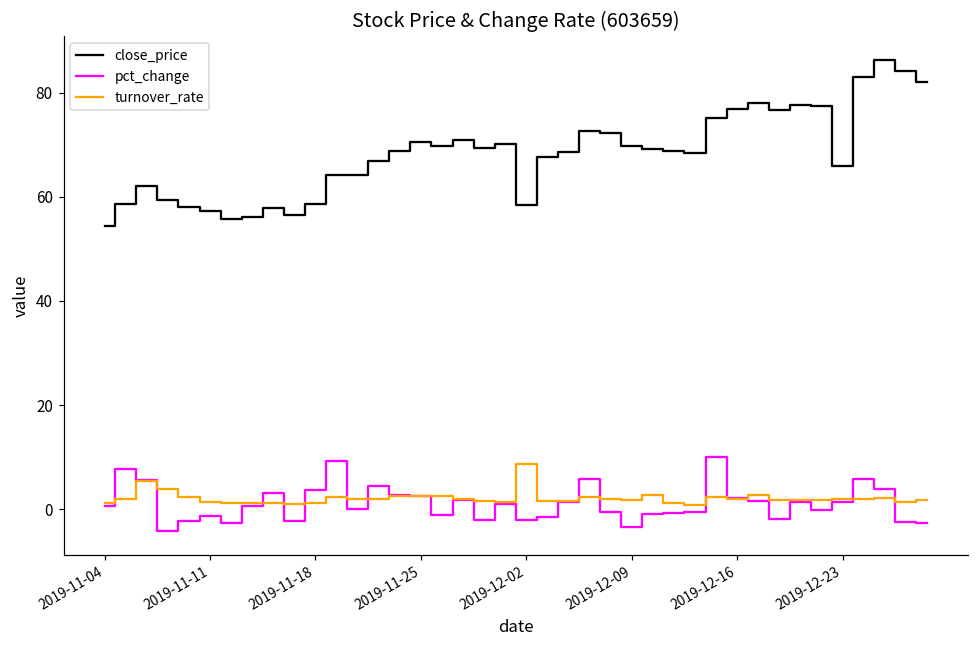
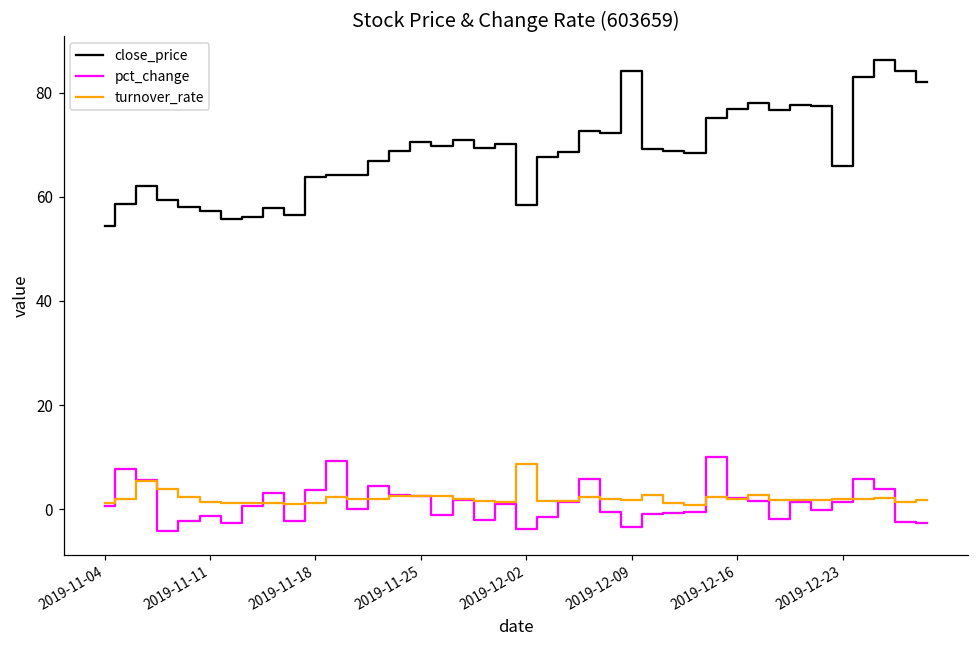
  {
    "close_price": {
      "2019-11-04": 54,
      "2019-11-11": 57,
-     "2019-11-18": 59,
+     "2019-11-18": 64,
      "2019-11-25": 70,
      "2019-12-02": 58,
-     "2019-12-09": 70,
+     "2019-12-09": 84,
      "2019-12-16": 77,
      "2019-12-23": 66
    },
    "pct_change": {
      "2019-11-11": -1,
      "2019-11-18": 4,
-     "2019-12-02": -2,
+     "2019-12-02": -4,
      "2019-12-09": -3,
      "2019-12-23": 1
    },
    "turnover_rate": {
      "2019-11-11": 1,
      "2019-11-18": 1,
      "2019-12-02": 9,
      "2019-12-09": 2,
      "2019-12-23": 2
    }
  }
